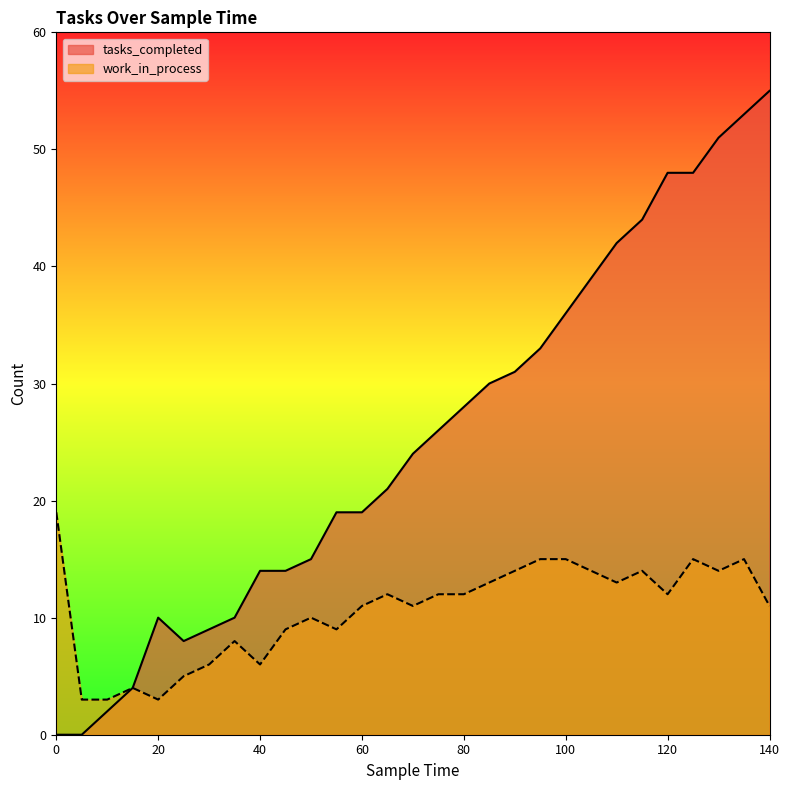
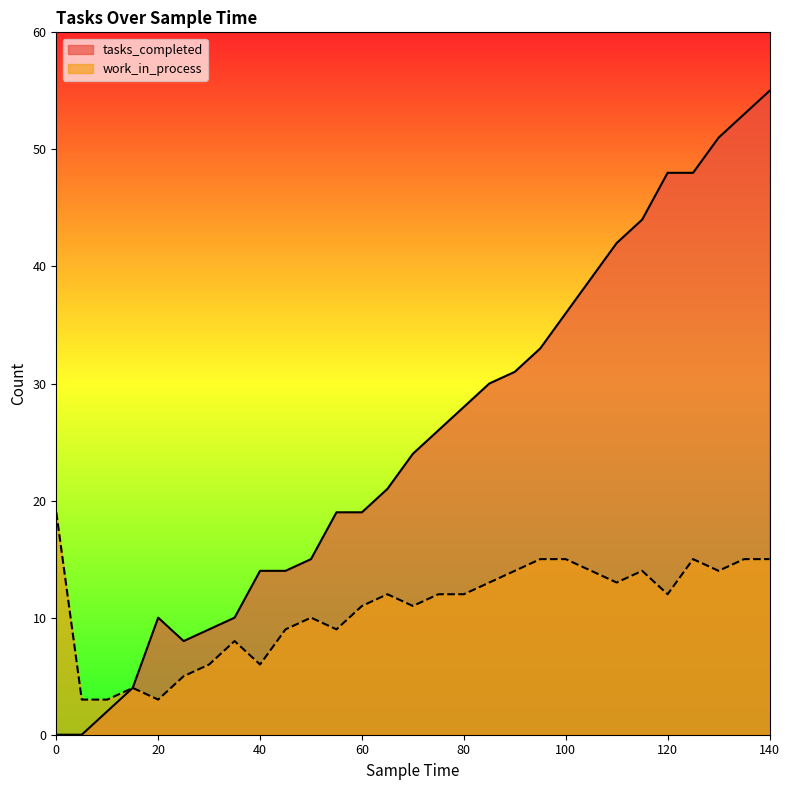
  {
    "tasks_completed": {
      "0": 0,
      "20": 10,
      "40": 14,
      "60": 19,
      "80": 28,
      "100": 36,
      "120": 48,
      "140": 55
    },
    "work_in_process": {
      "0": 19,
      "20": 3,
      "40": 6,
      "60": 11,
      "80": 12,
      "100": 15,
      "120": 12,
-     "140": 11
+     "140": 15
    }
  }
